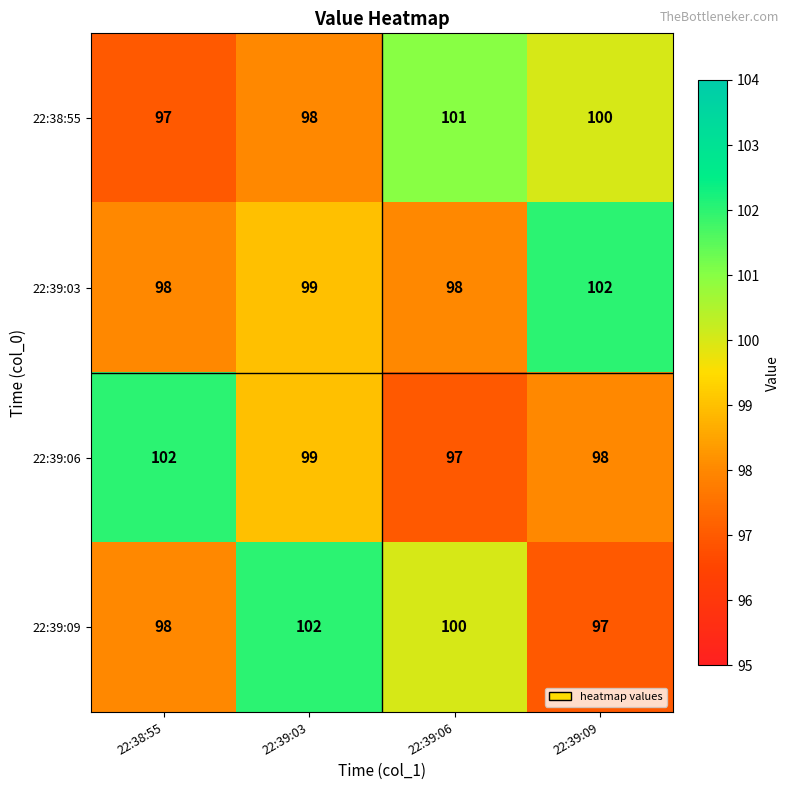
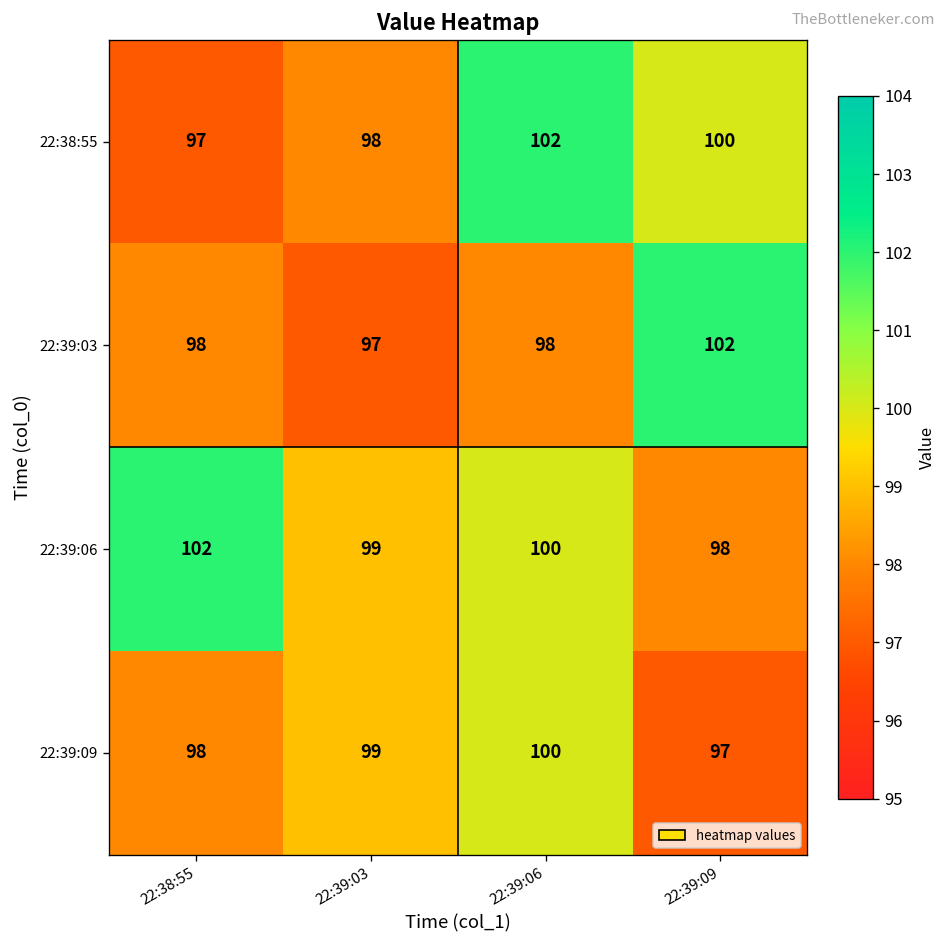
  {
    "22:38:55": {
      "22:38:55": 97,
      "22:39:03": 98,
-     "22:39:06": 101,
+     "22:39:06": 102,
      "22:39:09": 100
    },
    "22:39:03": {
      "22:38:55": 98,
-     "22:39:03": 99,
+     "22:39:03": 97,
      "22:39:06": 98,
      "22:39:09": 102
    },
    "22:39:06": {
      "22:38:55": 102,
      "22:39:03": 99,
-     "22:39:06": 97,
+     "22:39:06": 100,
      "22:39:09": 98
    },
    "22:39:09": {
      "22:38:55": 98,
-     "22:39:03": 102,
+     "22:39:03": 99,
      "22:39:06": 100,
      "22:39:09": 97
    }
  }
